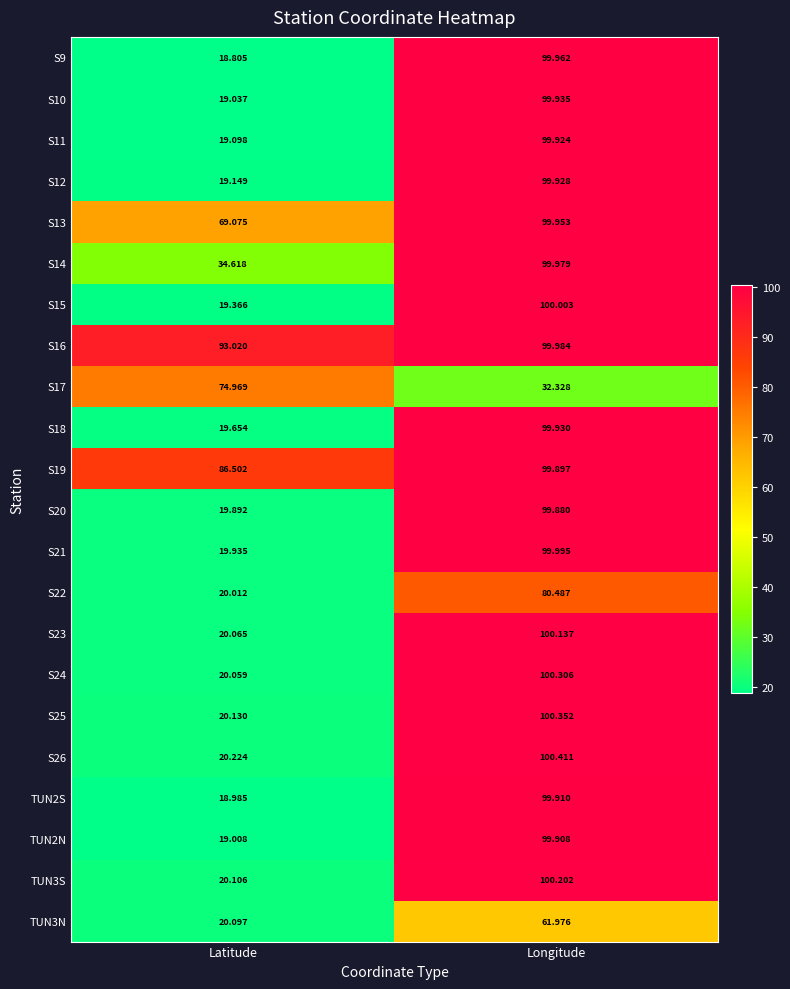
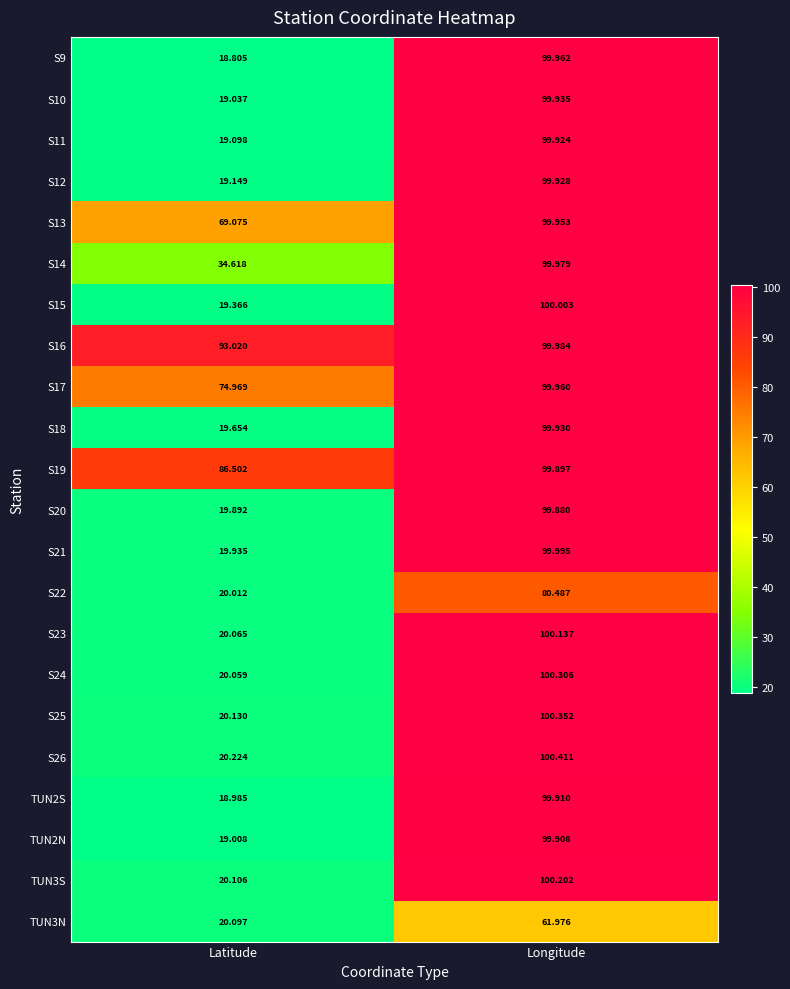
  {
    "S9": {
      "Latitude": 18.805,
      "Longitude": 99.962
    },
    "S10": {
      "Latitude": 19.037,
      "Longitude": 99.935
    },
    "S11": {
      "Latitude": 19.098,
      "Longitude": 99.924
    },
    "S12": {
      "Latitude": 19.149,
      "Longitude": 99.928
    },
    "S13": {
      "Latitude": 69.075,
      "Longitude": 99.953
    },
    "S14": {
      "Latitude": 34.618,
      "Longitude": 99.979
    },
    "S15": {
      "Latitude": 19.366,
      "Longitude": 100.003
    },
    "S16": {
      "Latitude": 93.020,
      "Longitude": 99.984
    },
    "S17": {
      "Latitude": 74.969,
-     "Longitude": 32.328
+     "Longitude": 99.960
    },
    "S18": {
      "Latitude": 19.654,
      "Longitude": 99.930
    },
    "S19": {
      "Latitude": 86.502,
      "Longitude": 99.897
    },
    "S20": {
      "Latitude": 19.892,
      "Longitude": 99.880
    },
    "S21": {
      "Latitude": 19.935,
      "Longitude": 99.995
    },
    "S22": {
      "Latitude": 20.012,
      "Longitude": 80.487
    },
    "S23": {
      "Latitude": 20.065,
      "Longitude": 100.137
    },
    "S24": {
      "Latitude": 20.059,
      "Longitude": 100.306
    },
    "S25": {
      "Latitude": 20.130,
      "Longitude": 100.352
    },
    "S26": {
      "Latitude": 20.224,
      "Longitude": 100.411
    },
    "TUN2S": {
      "Latitude": 18.985,
      "Longitude": 99.910
    },
    "TUN2N": {
      "Latitude": 19.008,
      "Longitude": 99.908
    },
    "TUN3S": {
      "Latitude": 20.106,
      "Longitude": 100.202
    },
    "TUN3N": {
      "Latitude": 20.097,
      "Longitude": 61.976
    }
  }
